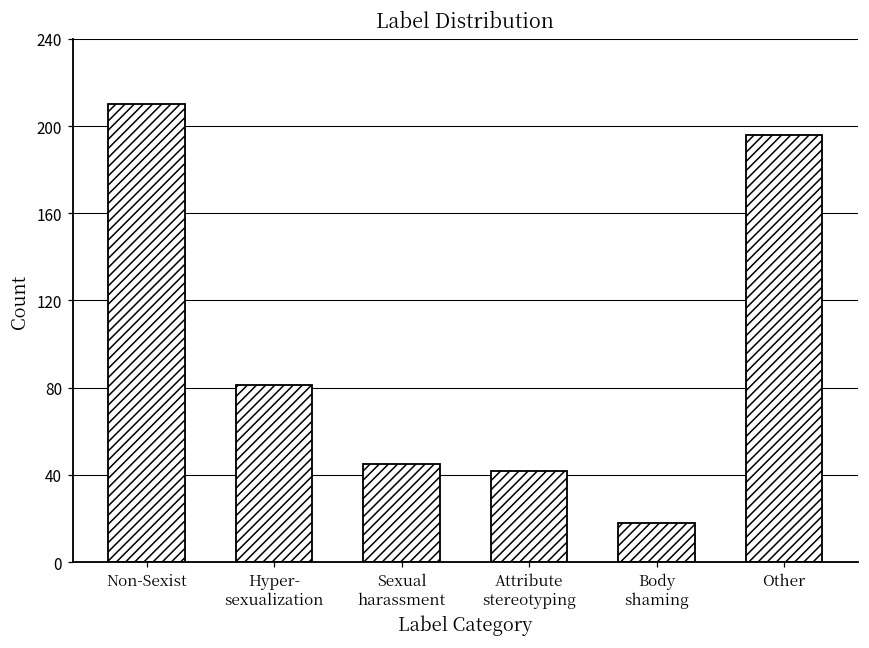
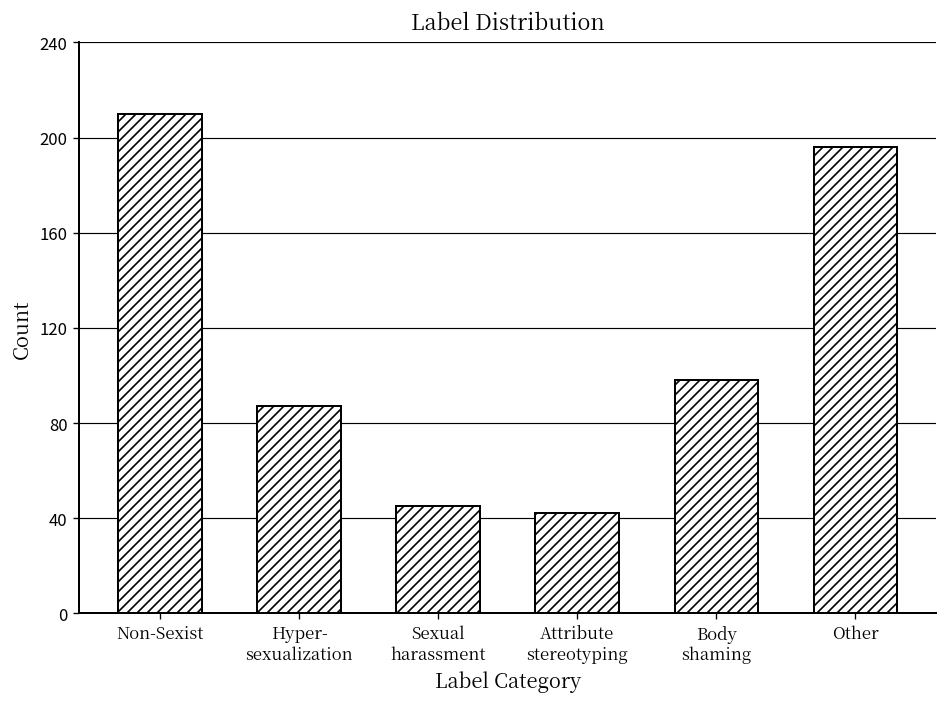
  {
    "Non-Sexist": 210,
-   "Hyper- sexualization": 81,
+   "Hyper- sexualization": 87,
    "Sexual harassment": 45,
    "Attribute stereotyping": 42,
-   "Body shaming": 18,
+   "Body shaming": 98,
    "Other": 196
  }
